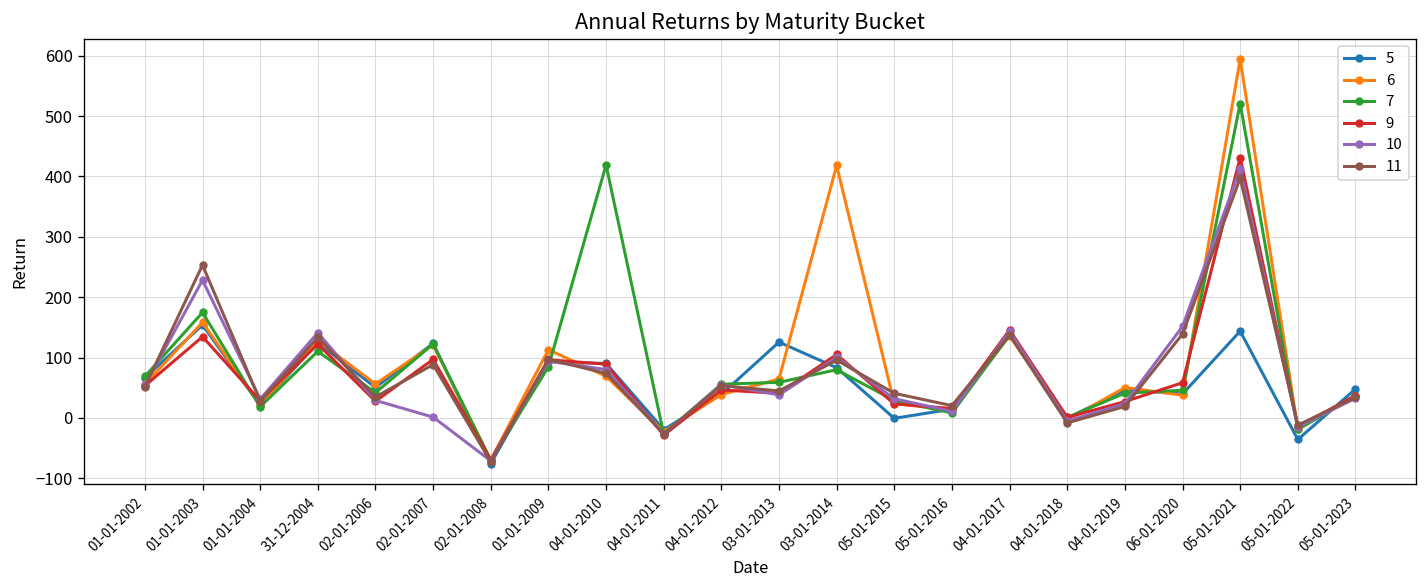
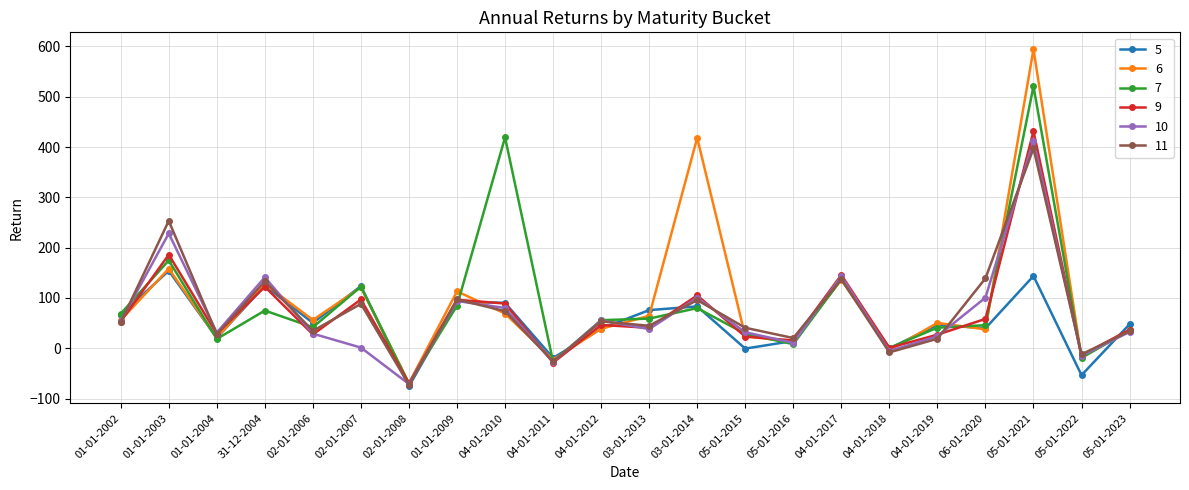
  {
    "5": {
      "02-01-2006": 50,
-     "03-01-2013": 130,
+     "03-01-2013": 80,
      "05-01-2015": 0,
      "05-01-2021": 140,
-     "05-01-2022": -40,
+     "05-01-2022": -50,
      "05-01-2023": 50
    },
    "6": {
      "02-01-2006": 60,
      "01-01-2009": 110,
      "03-01-2013": 60,
      "03-01-2014": 420,
      "05-01-2021": 590
    },
    "7": {
      "01-01-2003": 170,
-     "31-12-2004": 110,
+     "31-12-2004": 80,
      "02-01-2006": 40,
      "01-01-2009": 80,
      "04-01-2010": 420,
      "03-01-2013": 60,
      "04-01-2019": 40,
      "06-01-2020": 50,
      "05-01-2021": 520
    },
    "9": {
-     "01-01-2003": 130,
+     "01-01-2003": 190,
      "02-01-2007": 100,
      "04-01-2012": 50,
      "06-01-2020": 60,
      "05-01-2021": 430
    },
    "10": {
      "01-01-2003": 230,
      "31-12-2004": 140,
      "02-01-2007": 0,
      "04-01-2010": 80,
-     "06-01-2020": 150,
+     "06-01-2020": 100,
      "05-01-2021": 410
    },
    "11": {
      "01-01-2003": 250,
      "31-12-2004": 130,
      "02-01-2006": 30,
      "02-01-2007": 90,
      "05-01-2015": 40,
      "06-01-2020": 140,
      "05-01-2021": 400
    }
  }
